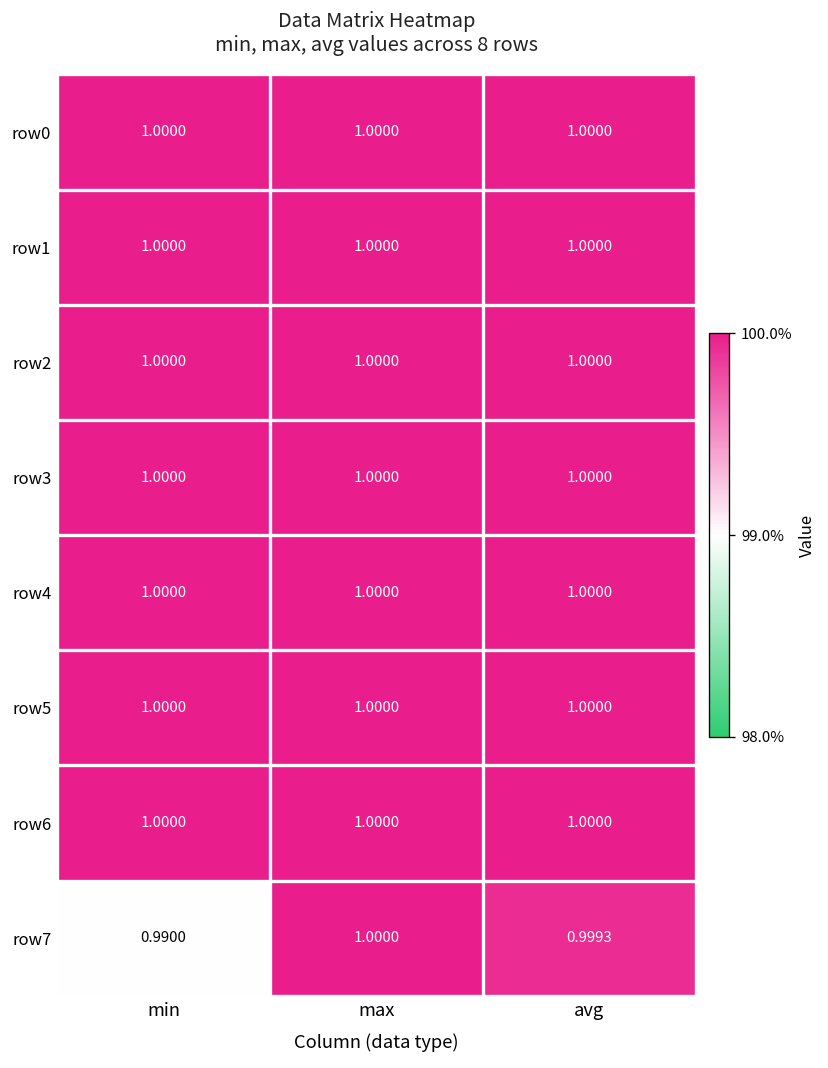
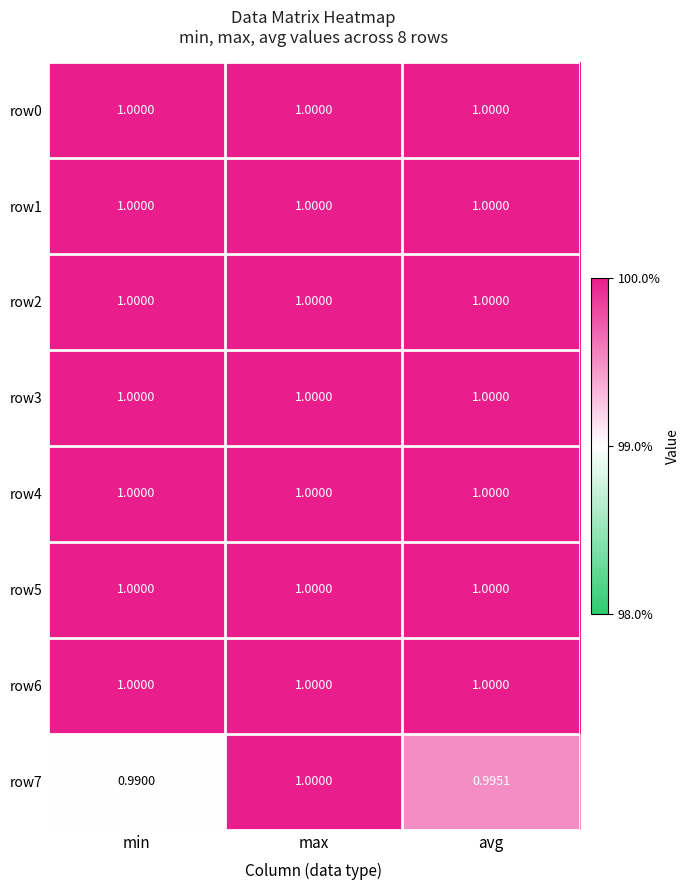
  {
    "row0": {
      "min": 1.0000,
      "max": 1.0000,
      "avg": 1.0000
    },
    "row1": {
      "min": 1.0000,
      "max": 1.0000,
      "avg": 1.0000
    },
    "row2": {
      "min": 1.0000,
      "max": 1.0000,
      "avg": 1.0000
    },
    "row3": {
      "min": 1.0000,
      "max": 1.0000,
      "avg": 1.0000
    },
    "row4": {
      "min": 1.0000,
      "max": 1.0000,
      "avg": 1.0000
    },
    "row5": {
      "min": 1.0000,
      "max": 1.0000,
      "avg": 1.0000
    },
    "row6": {
      "min": 1.0000,
      "max": 1.0000,
      "avg": 1.0000
    },
    "row7": {
      "min": 0.9900,
      "max": 1.0000,
-     "avg": 0.9993
+     "avg": 0.9951
    }
  }
